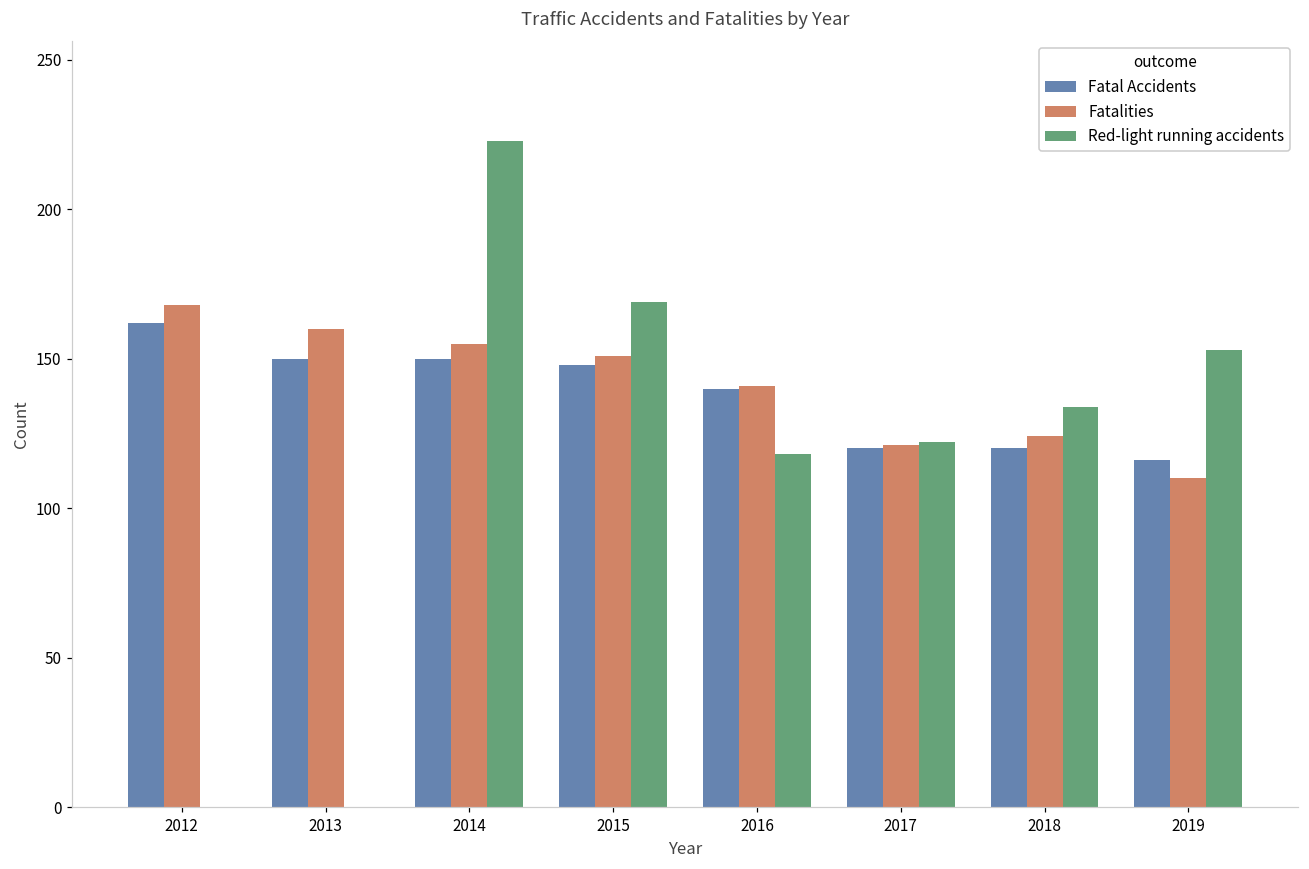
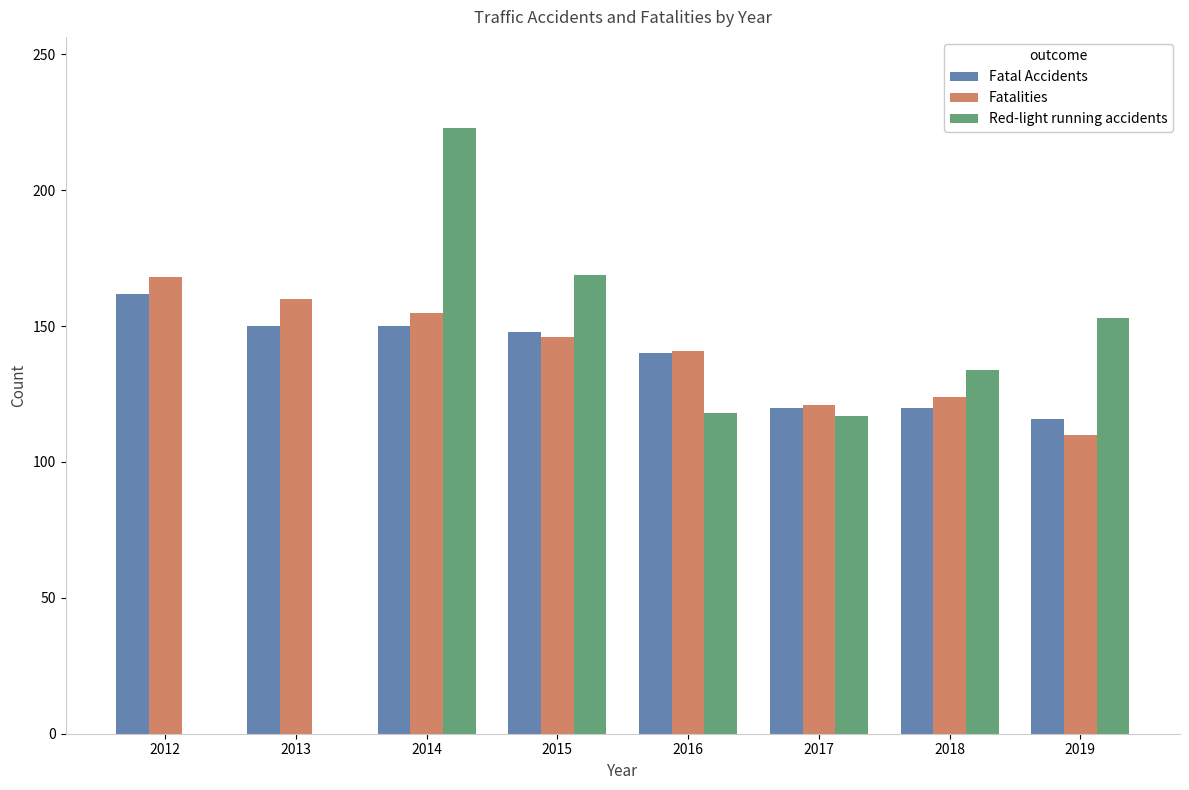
  {
    "Fatal Accidents": {
      "2012": 162,
      "2013": 150,
      "2014": 150,
      "2015": 148,
      "2016": 140,
      "2017": 120,
      "2018": 120,
      "2019": 116
    },
    "Fatalities": {
      "2012": 168,
      "2013": 160,
      "2014": 155,
-     "2015": 151,
+     "2015": 146,
      "2016": 141,
      "2017": 121,
      "2018": 124,
      "2019": 110
    },
    "Red-light running accidents": {
      "2012": 0,
      "2013": 0,
      "2014": 223,
      "2015": 169,
      "2016": 118,
-     "2017": 122,
+     "2017": 117,
      "2018": 134,
      "2019": 153
    }
  }
